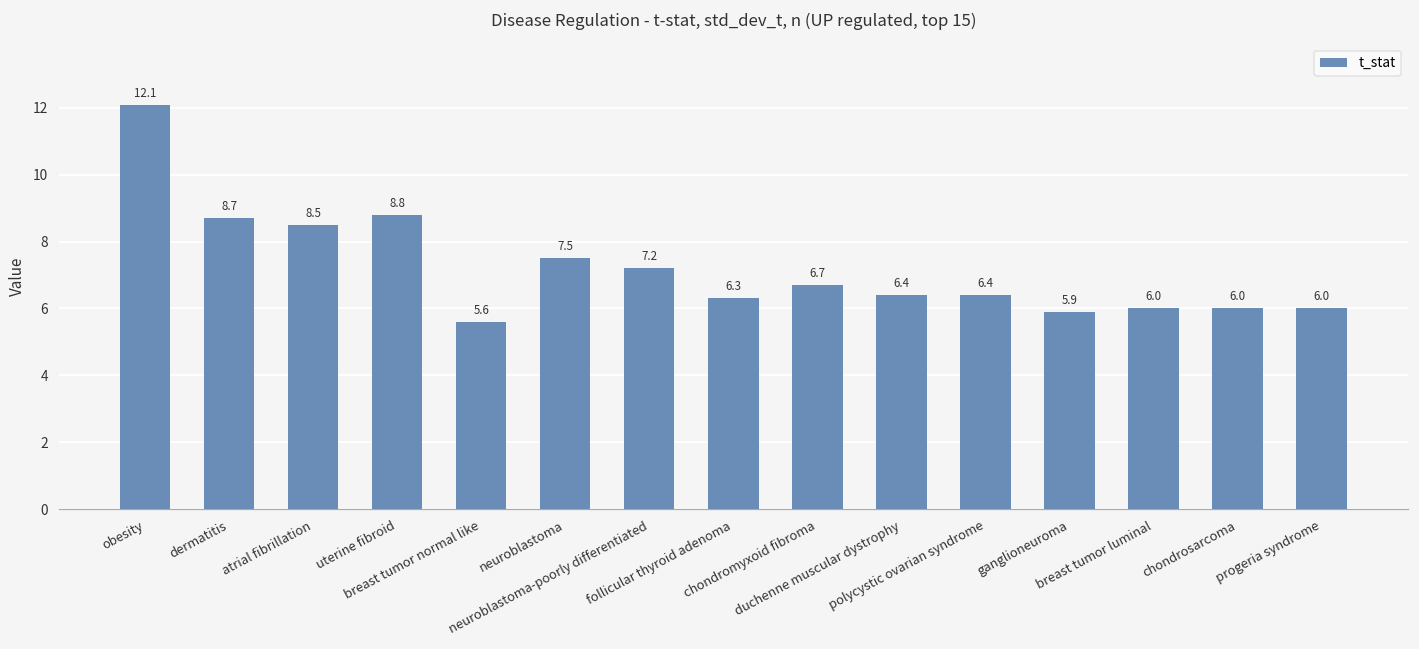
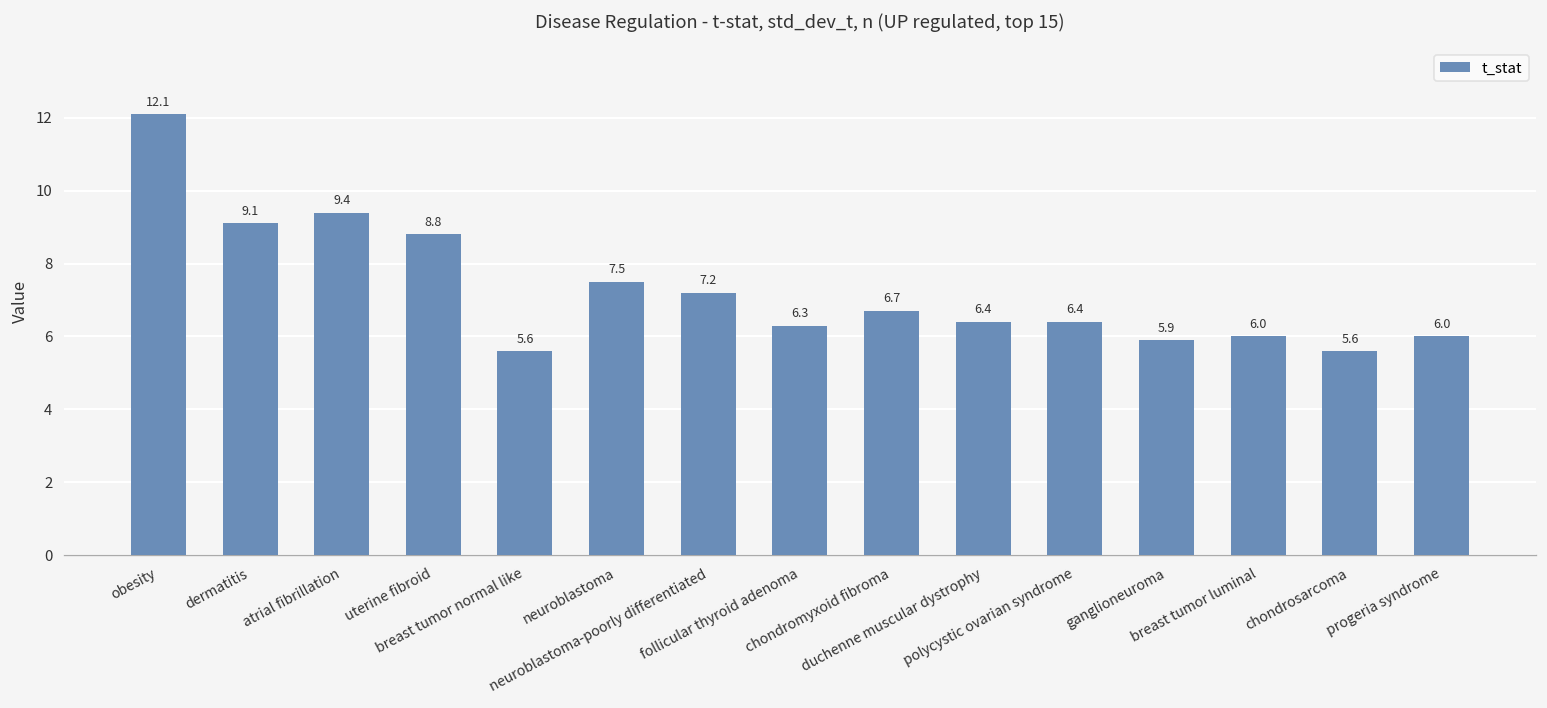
  {
    "obesity": 12.1,
-   "dermatitis": 8.7,
-   "atrial fibrillation": 8.5,
+   "dermatitis": 9.1,
+   "atrial fibrillation": 9.4,
    "uterine fibroid": 8.8,
    "breast tumor normal like": 5.6,
    "neuroblastoma": 7.5,
    "neuroblastoma-poorly differentiated": 7.2,
    "follicular thyroid adenoma": 6.3,
    "chondromyxoid fibroma": 6.7,
    "duchenne muscular dystrophy": 6.4,
    "polycystic ovarian syndrome": 6.4,
    "ganglioneuroma": 5.9,
    "breast tumor luminal": 6.0,
-   "chondrosarcoma": 6.0,
+   "chondrosarcoma": 5.6,
    "progeria syndrome": 6.0
  }
